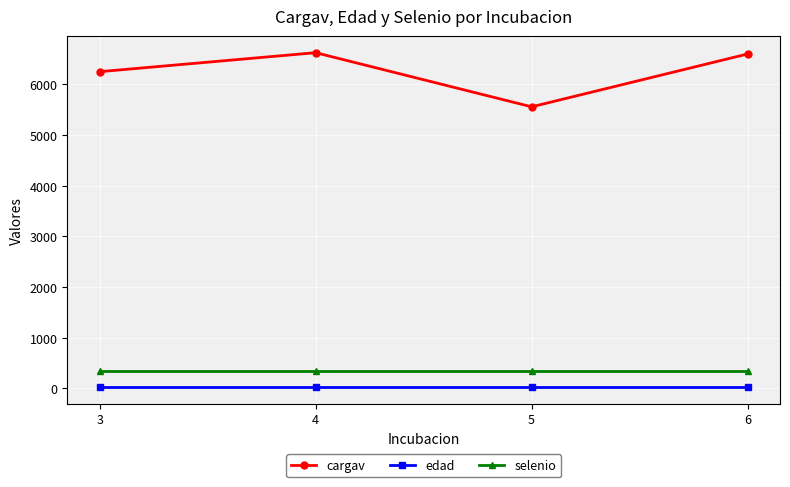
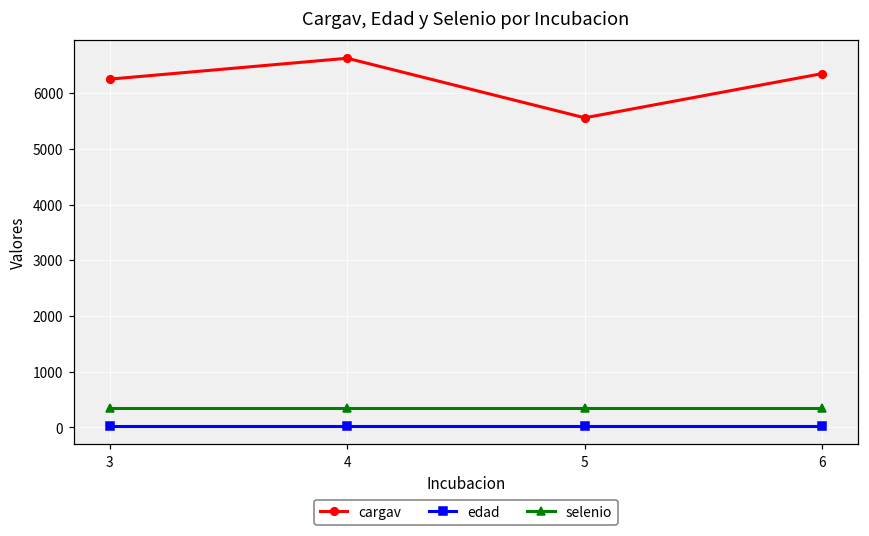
  {
    "cargav": {
      "3": 6300,
      "4": 6600,
      "5": 5600,
-     "6": 6600
+     "6": 6400
    },
    "edad": {
      "3": 0,
      "4": 0,
      "5": 0,
      "6": 0
    },
    "selenio": {
      "3": 400,
      "4": 400,
      "5": 400,
      "6": 400
    }
  }
